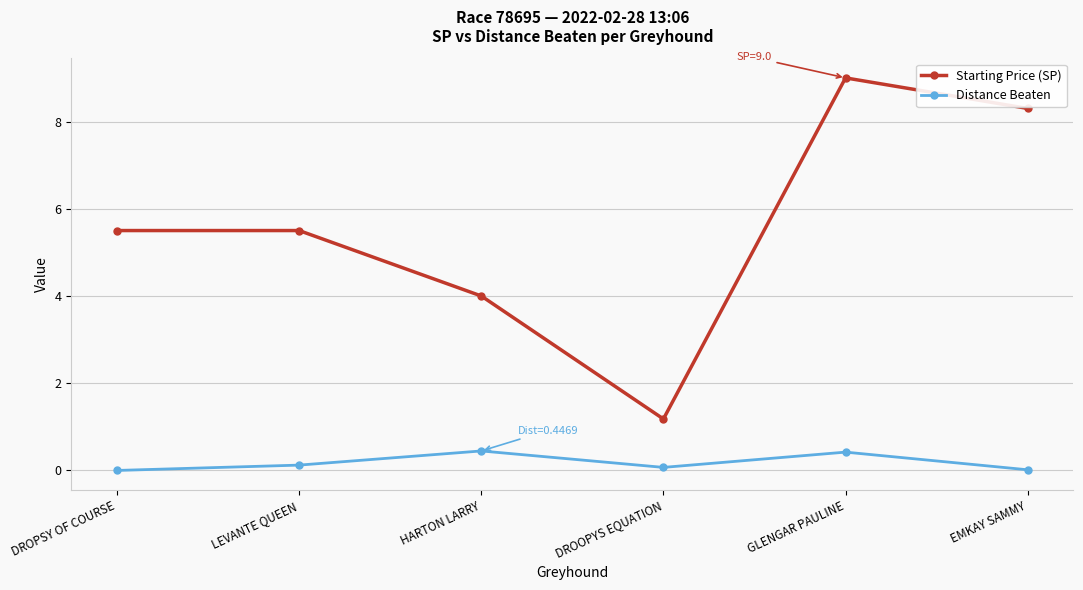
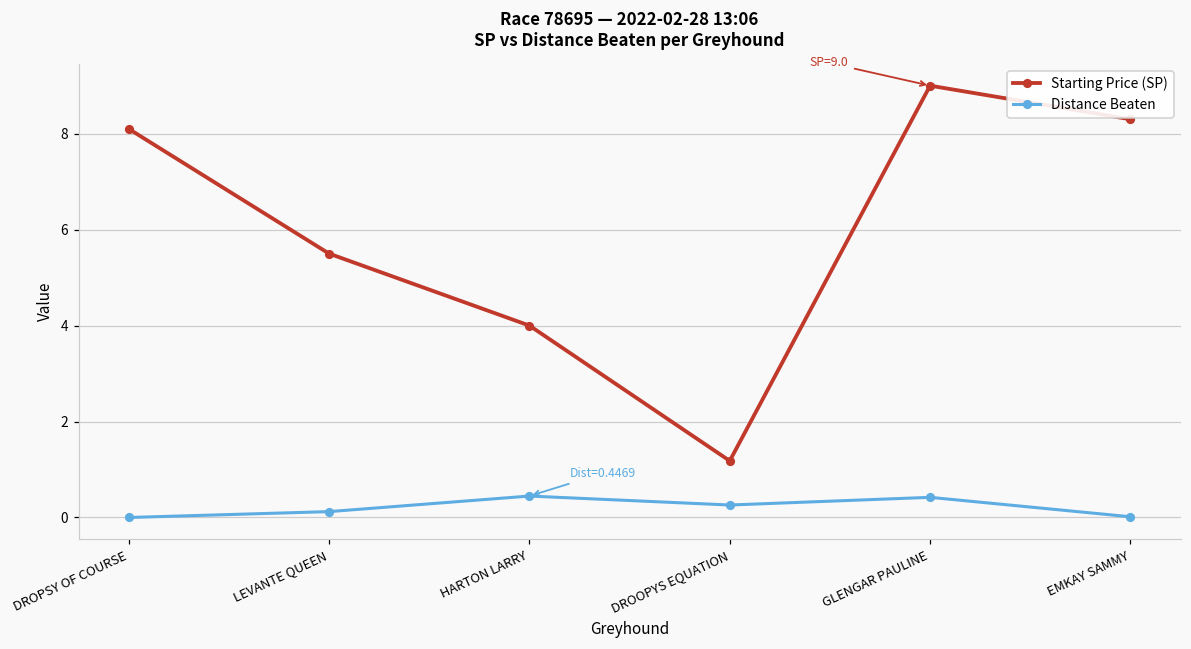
  {
    "Starting Price (SP)": {
-     "DROPSY OF COURSE": 5.5,
+     "DROPSY OF COURSE": 8.1,
      "LEVANTE QUEEN": 5.5,
      "HARTON LARRY": 4.0,
      "DROOPYS EQUATION": 1.2,
      "EMKAY SAMMY": 8.3
    },
    "Distance Beaten": {
      "DROPSY OF COURSE": 0.0,
      "LEVANTE QUEEN": 0.1,
-     "DROOPYS EQUATION": 0.1,
+     "DROOPYS EQUATION": 0.3,
      "GLENGAR PAULINE": 0.4,
      "EMKAY SAMMY": 0.0
    }
  }
